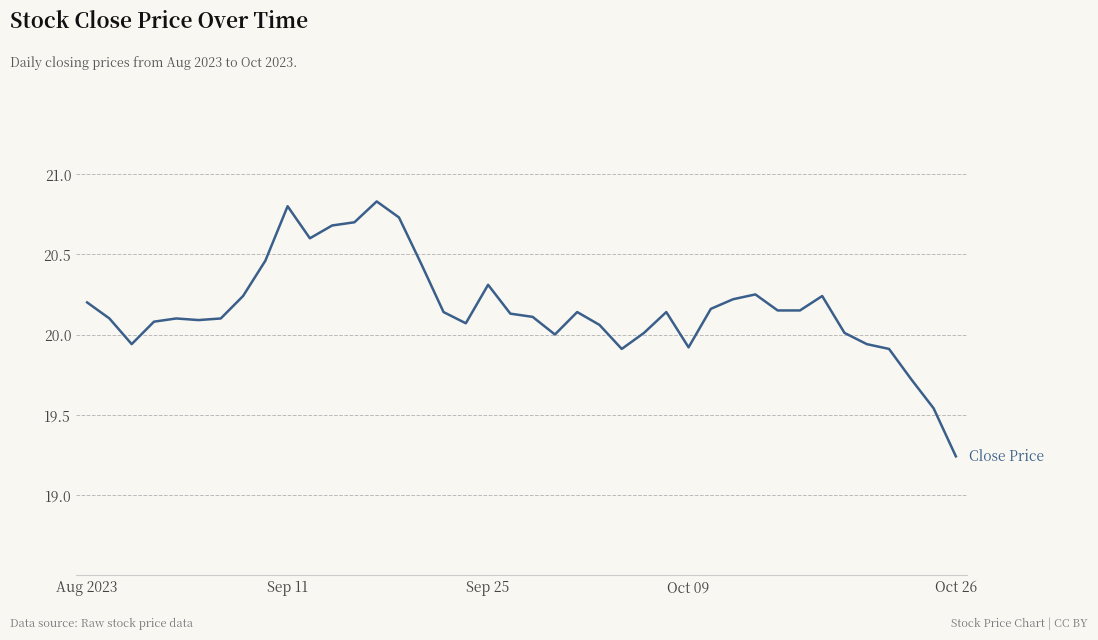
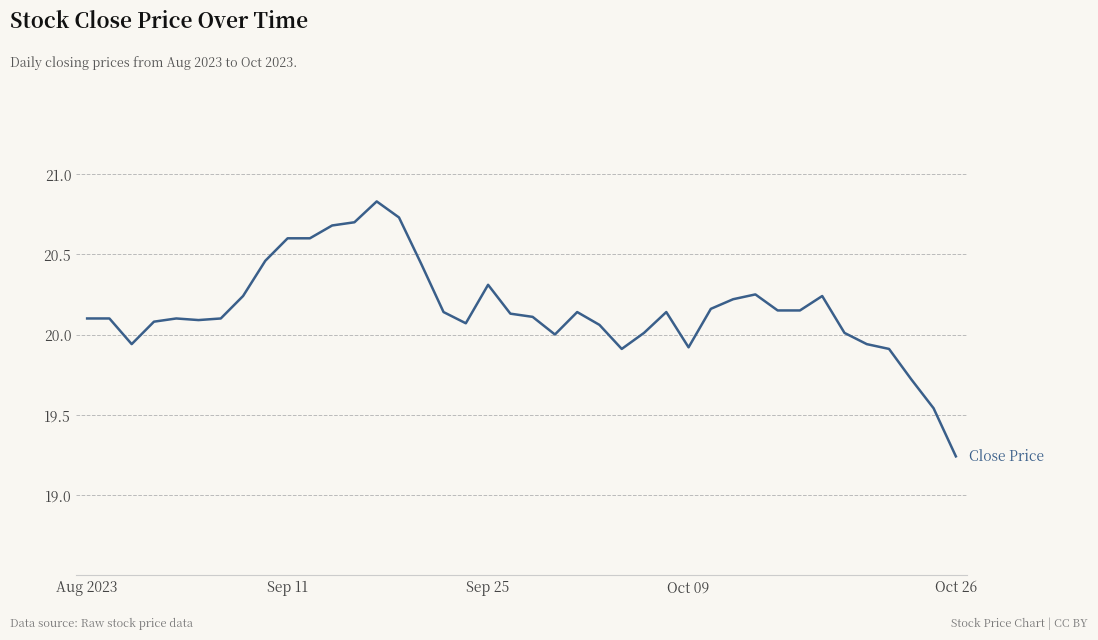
  {
-   "Aug 2023": 20.2,
-   "Sep 11": 20.8,
+   "Aug 2023": 20.1,
+   "Sep 11": 20.6,
    "Sep 25": 20.3,
    "Oct 09": 19.92,
    "Oct 26": 19.24
  }
